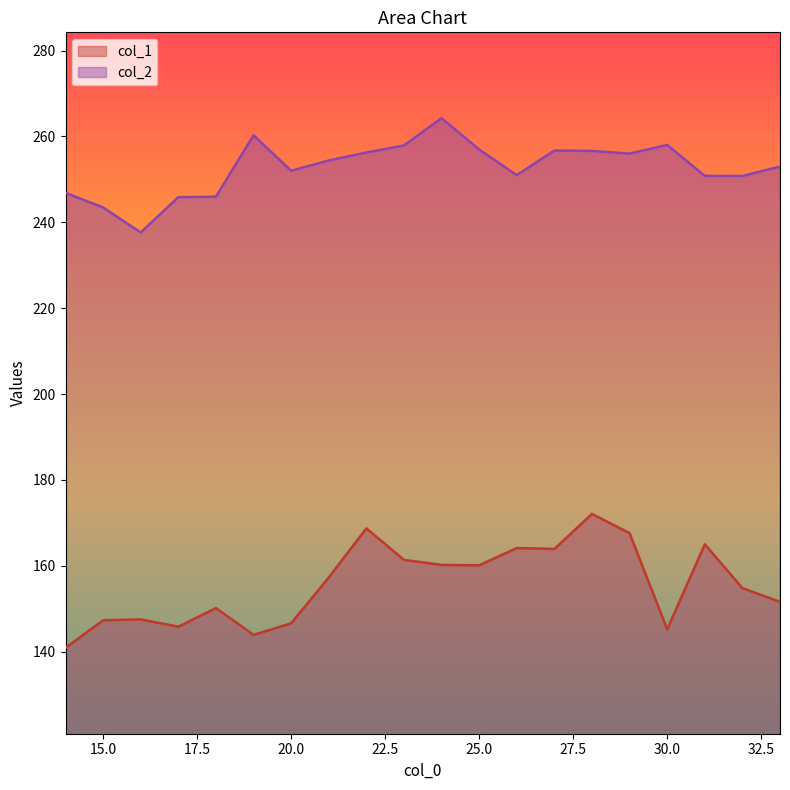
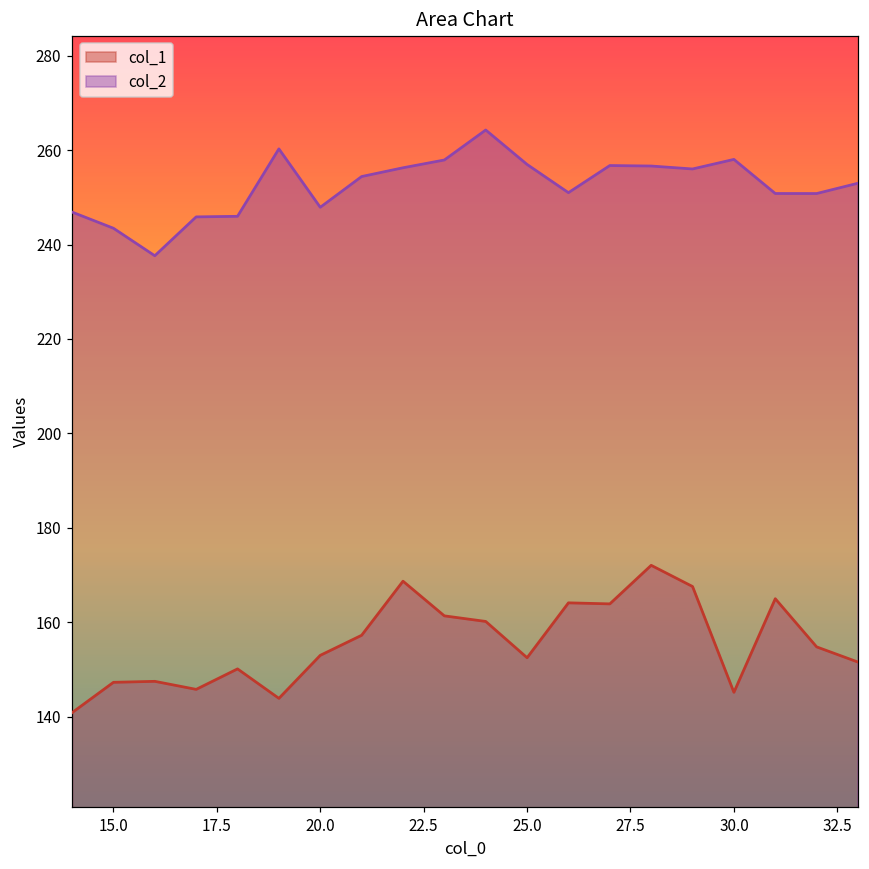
  {
    "col_1": {
      "15.0": 147,
-     "20.0": 147,
-     "25.0": 160,
+     "20.0": 153,
+     "25.0": 152,
      "30.0": 145
    },
    "col_2": {
      "15.0": 243,
-     "20.0": 252,
+     "20.0": 248,
      "25.0": 257,
      "30.0": 258
    }
  }
